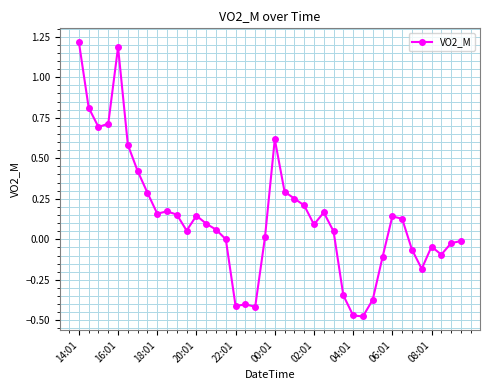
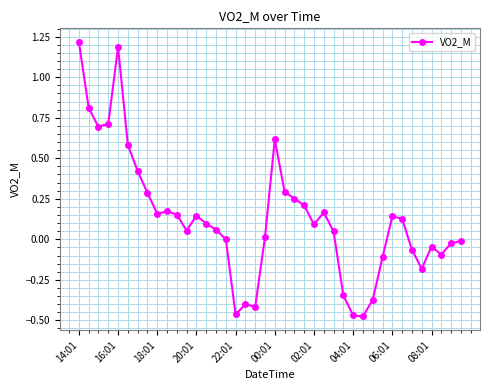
  {
    "14:01": 1.22,
    "16:01": 1.19,
    "18:01": 0.16,
    "20:01": 0.15,
-   "22:01": -0.41,
+   "22:01": -0.46,
    "00:01": 0.62,
    "02:01": 0.09,
    "04:01": -0.47,
    "06:01": 0.14,
    "08:01": -0.05
  }
